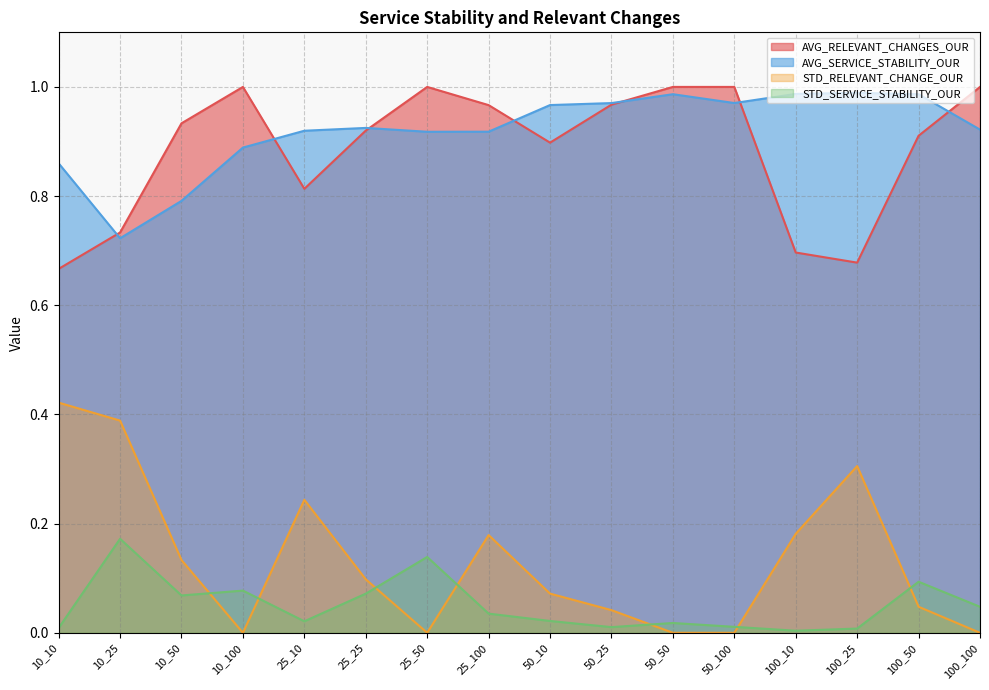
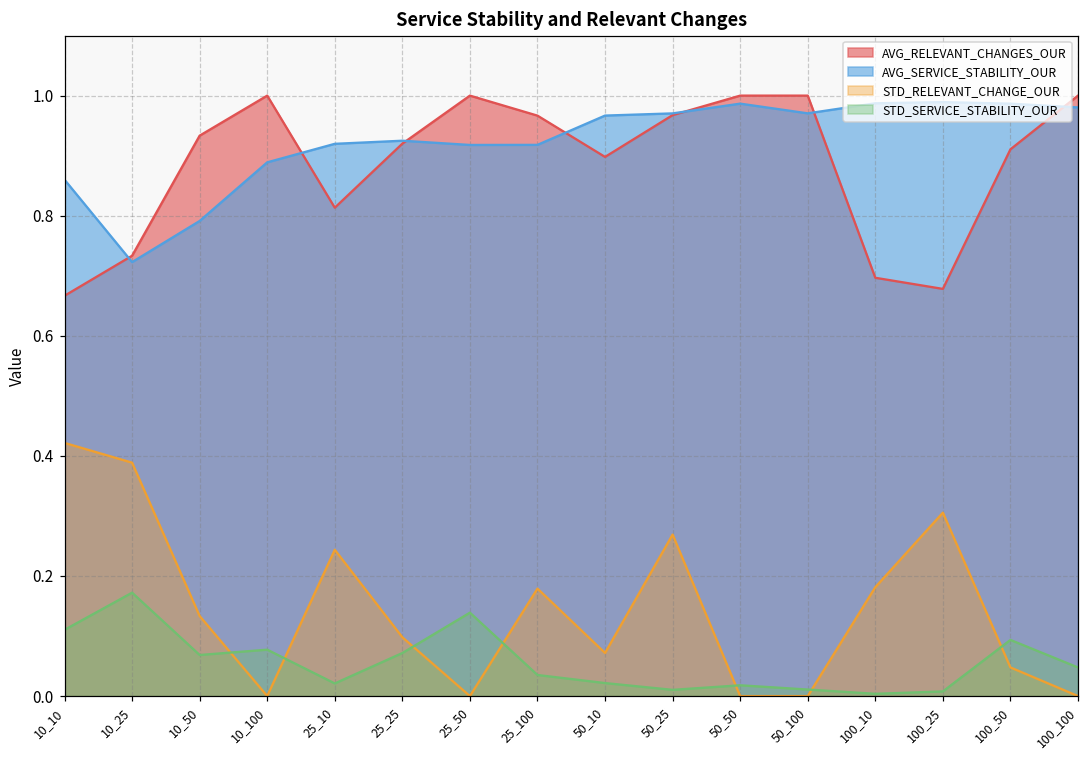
  {
    "AVG_RELEVANT_CHANGES_OUR": {
      "10_10": 0.67,
      "10_25": 0.73,
      "10_50": 0.93,
      "10_100": 1.00,
      "25_10": 0.81,
      "25_25": 0.92,
      "25_50": 1.00,
      "25_100": 0.97,
      "50_10": 0.90,
      "50_50": 1.00,
      "50_100": 1.00,
      "100_10": 0.70,
      "100_25": 0.68,
      "100_50": 0.91,
      "100_100": 1.00
    },
    "AVG_SERVICE_STABILITY_OUR": {
      "10_10": 0.86,
      "10_25": 0.72,
      "10_50": 0.79,
      "10_100": 0.89,
      "25_10": 0.92,
      "25_25": 0.92,
      "25_50": 0.92,
      "25_100": 0.92,
      "50_10": 0.97,
      "50_50": 0.99,
      "50_100": 0.97,
-     "100_100": 0.92
+     "100_100": 0.98
    },
    "STD_RELEVANT_CHANGE_OUR": {
      "10_10": 0.42,
      "10_25": 0.39,
      "10_50": 0.13,
      "10_100": 0.00,
      "25_10": 0.24,
      "25_25": 0.10,
      "25_50": 0.00,
      "25_100": 0.18,
      "50_10": 0.07,
-     "50_25": 0.04,
+     "50_25": 0.27,
      "50_50": 0.00,
      "50_100": 0.00,
      "100_10": 0.18,
      "100_25": 0.31,
      "100_50": 0.05,
      "100_100": 0.00
    },
    "STD_SERVICE_STABILITY_OUR": {
-     "10_10": 0.01,
+     "10_10": 0.11,
      "10_25": 0.17,
      "10_50": 0.07,
      "10_100": 0.08,
      "25_10": 0.02,
      "25_25": 0.07,
      "25_50": 0.14,
      "25_100": 0.04,
      "50_10": 0.02,
      "50_25": 0.01,
      "50_50": 0.02,
      "50_100": 0.01,
      "100_10": 0.00,
      "100_25": 0.01,
      "100_50": 0.09,
      "100_100": 0.05
    }
  }
